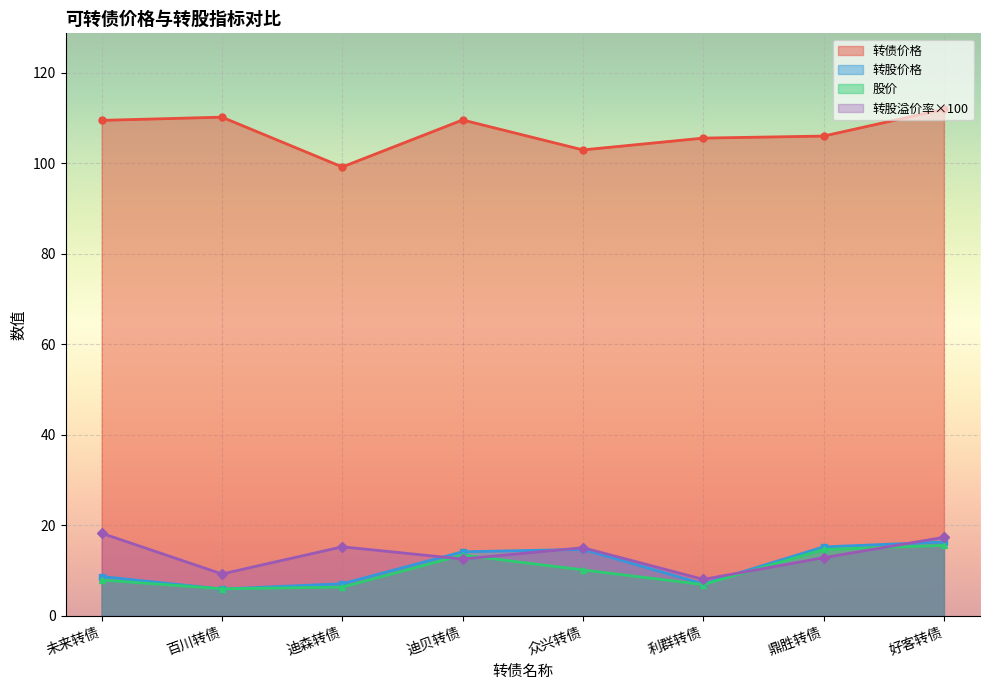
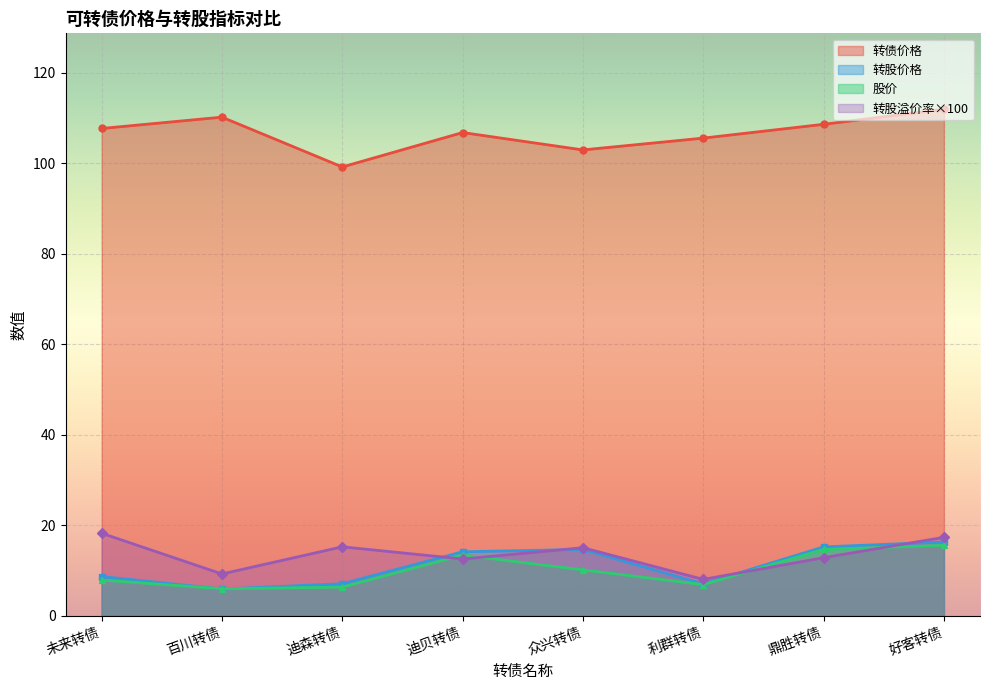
  {
    "转债价格": {
-     "未来转债": 109,
+     "未来转债": 108,
      "百川转债": 110,
      "迪森转债": 99,
-     "迪贝转债": 110,
+     "迪贝转债": 107,
      "众兴转债": 103,
      "利群转债": 106,
-     "鼎胜转债": 106
+     "鼎胜转债": 109
    },
    "转股价格": {
      "未来转债": 9,
      "迪森转债": 7,
      "迪贝转债": 14,
      "鼎胜转债": 15,
      "好客转债": 16
    },
    "股价": {
      "未来转债": 8,
      "迪森转债": 6,
      "迪贝转债": 13,
      "众兴转债": 10,
      "鼎胜转债": 15,
      "好客转债": 16
    },
    "转股溢价率×100": {
      "未来转债": 18,
      "百川转债": 9,
      "迪森转债": 15,
      "迪贝转债": 13,
      "利群转债": 8,
      "鼎胜转债": 13,
      "好客转债": 17
    }
  }
